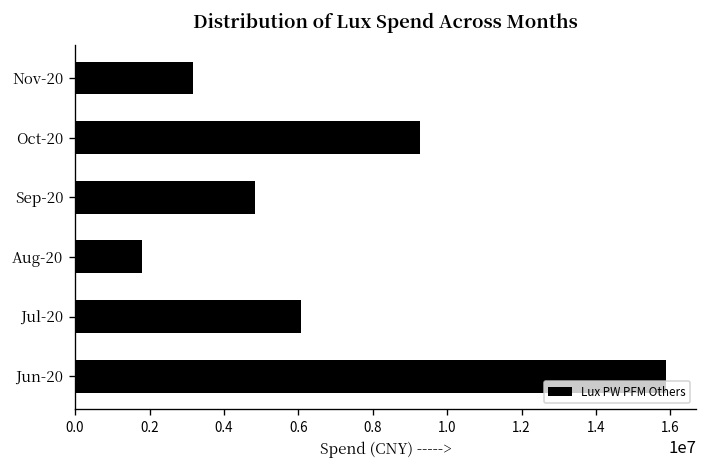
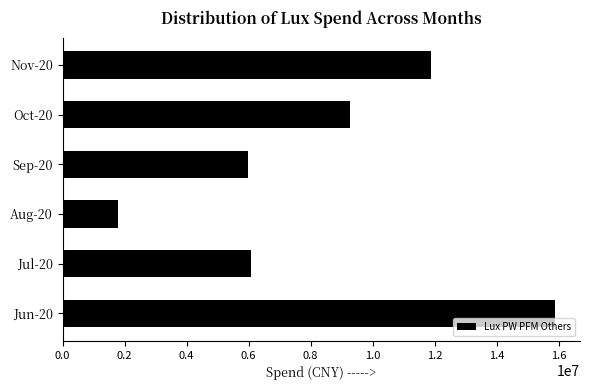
  {
-   "Nov-20": 3200000,
+   "Nov-20": 11900000,
    "Oct-20": 9300000,
-   "Sep-20": 4800000,
+   "Sep-20": 6000000,
    "Aug-20": 1800000,
    "Jul-20": 6100000,
    "Jun-20": 15900000
  }
